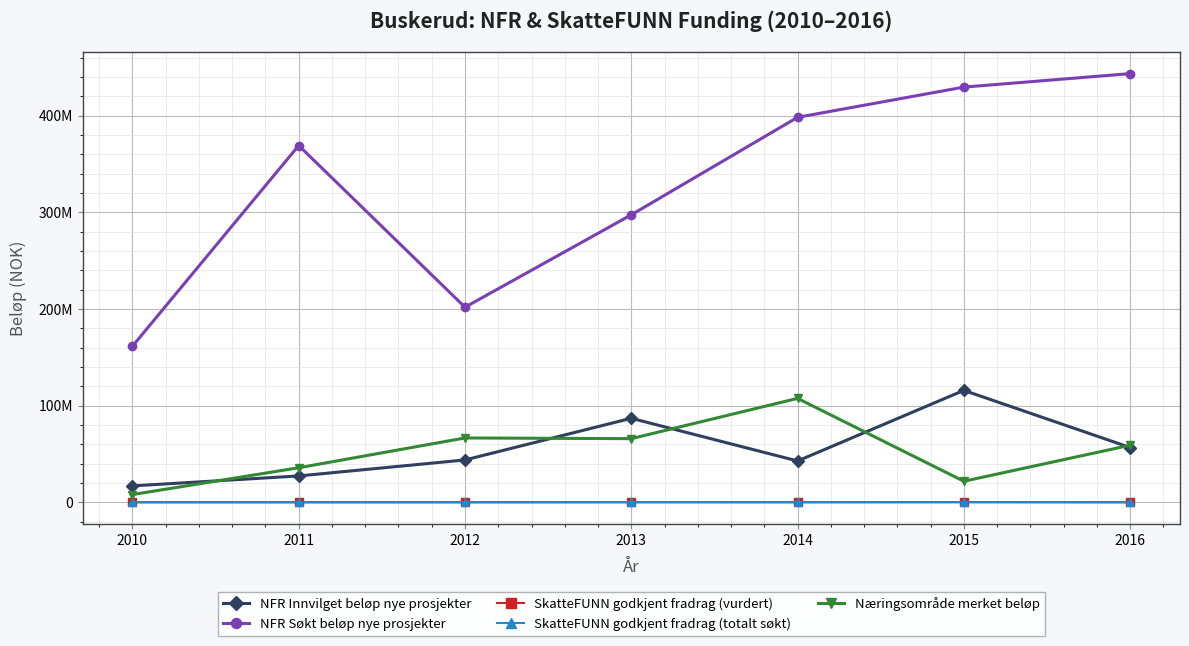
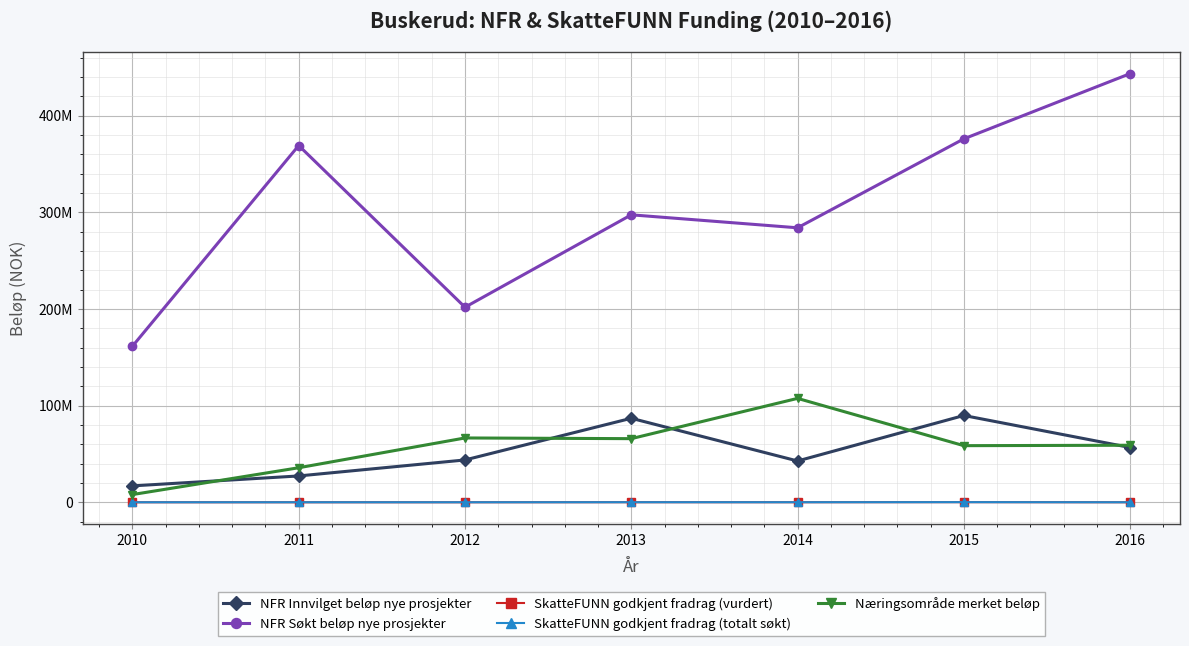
  {
    "NFR Innvilget beløp nye prosjekter": {
      "2010": 20000000,
      "2011": 30000000,
      "2012": 40000000,
      "2013": 90000000,
      "2014": 40000000,
-     "2015": 120000000
+     "2015": 90000000
    },
    "NFR Søkt beløp nye prosjekter": {
      "2010": 160000000,
      "2011": 370000000,
      "2012": 200000000,
      "2013": 300000000,
-     "2014": 400000000,
-     "2015": 430000000,
+     "2014": 280000000,
+     "2015": 380000000,
      "2016": 440000000
    },
    "SkatteFUNN godkjent fradrag (totalt søkt)": {
      "2010": 0,
      "2011": 0,
      "2012": 0,
      "2013": 0,
      "2014": 0,
      "2015": 0,
      "2016": 0
    },
    "Næringsområde merket beløp": {
      "2010": 10000000,
      "2011": 40000000,
      "2012": 70000000,
      "2013": 70000000,
      "2014": 110000000,
-     "2015": 20000000
+     "2015": 60000000
    }
  }
